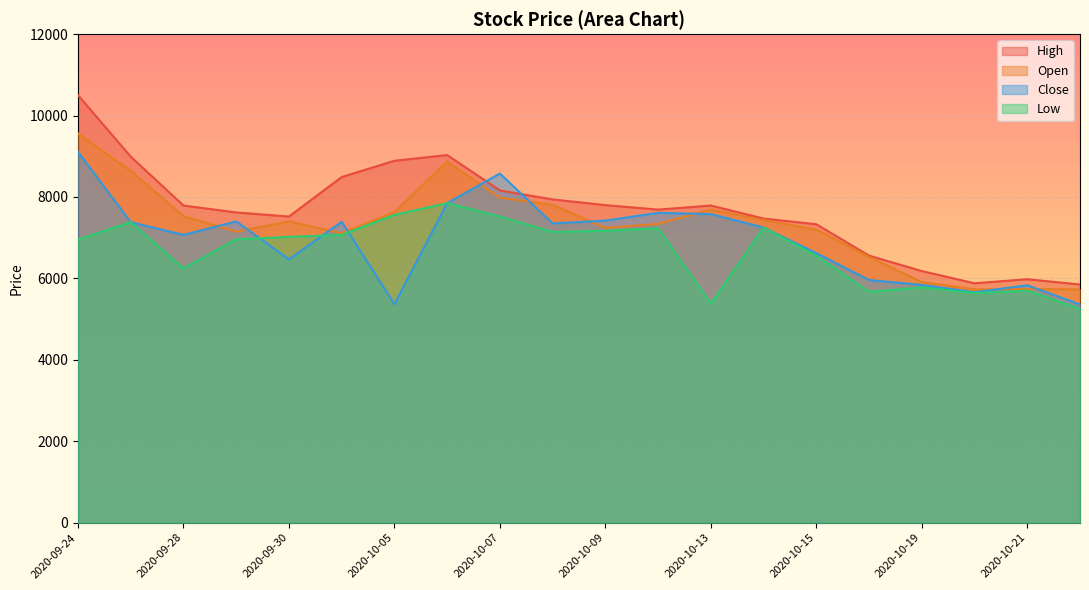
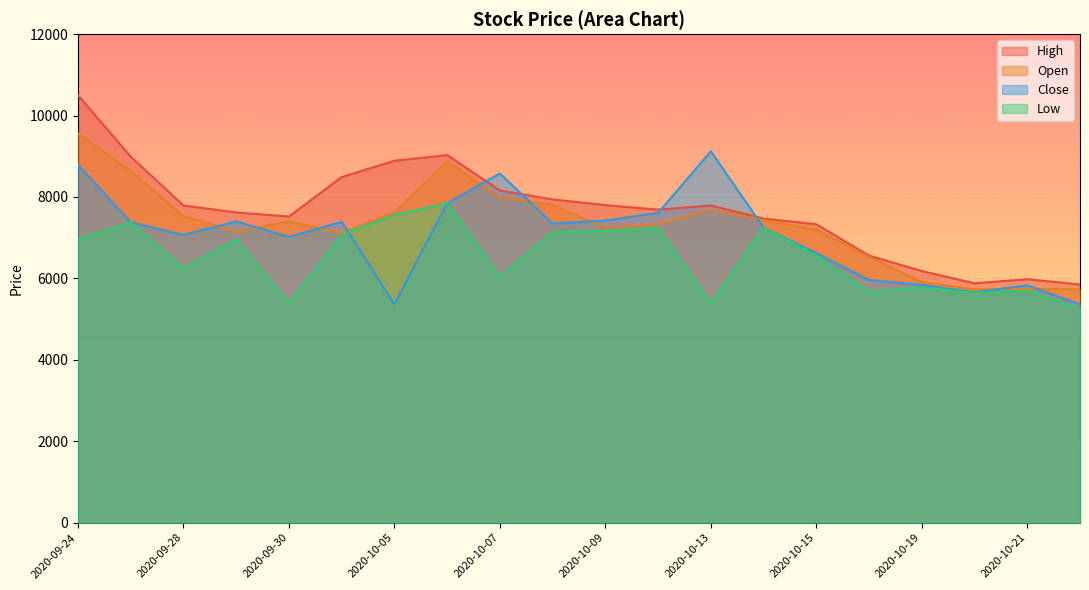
  {
    "Close": {
-     "2020-09-24": 9100,
+     "2020-09-24": 8800,
      "2020-09-28": 7100,
-     "2020-09-30": 6500,
+     "2020-09-30": 7000,
      "2020-10-05": 5400,
      "2020-10-07": 8600,
      "2020-10-09": 7400,
-     "2020-10-13": 7600,
+     "2020-10-13": 9100,
      "2020-10-21": 5800
    },
    "Low": {
      "2020-09-24": 7000,
      "2020-09-28": 6200,
-     "2020-09-30": 7000,
+     "2020-09-30": 5400,
      "2020-10-05": 7600,
-     "2020-10-07": 7500,
+     "2020-10-07": 6000,
      "2020-10-09": 7200,
      "2020-10-13": 5400
    }
  }
